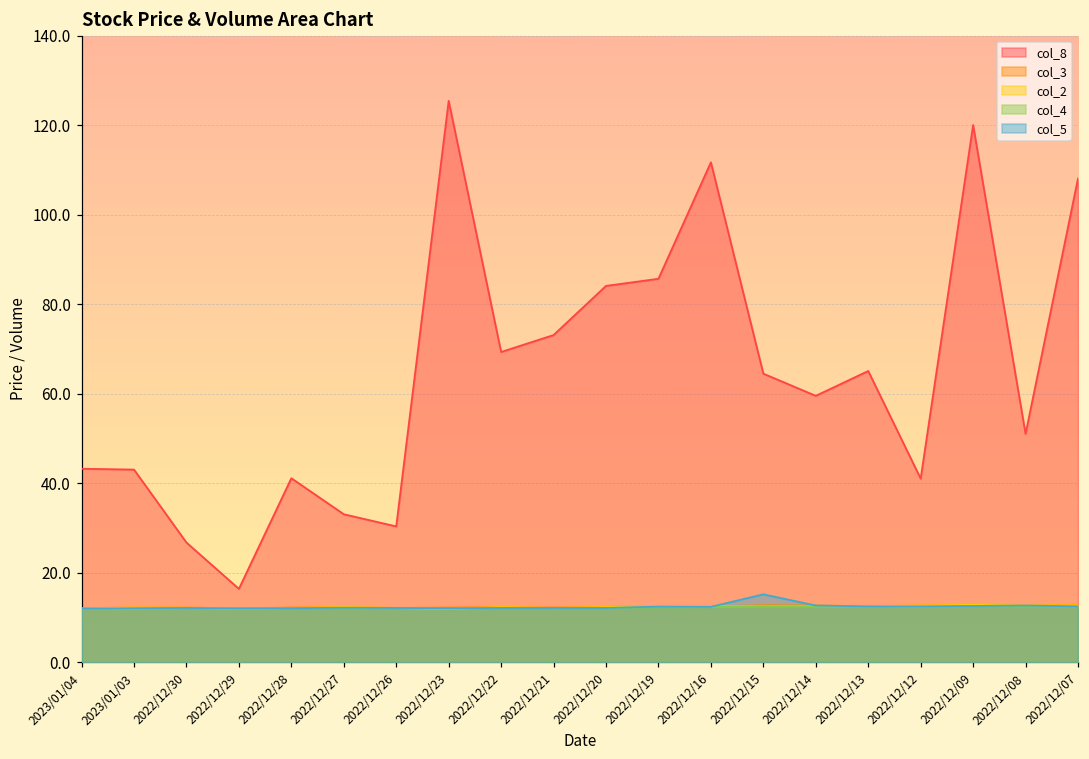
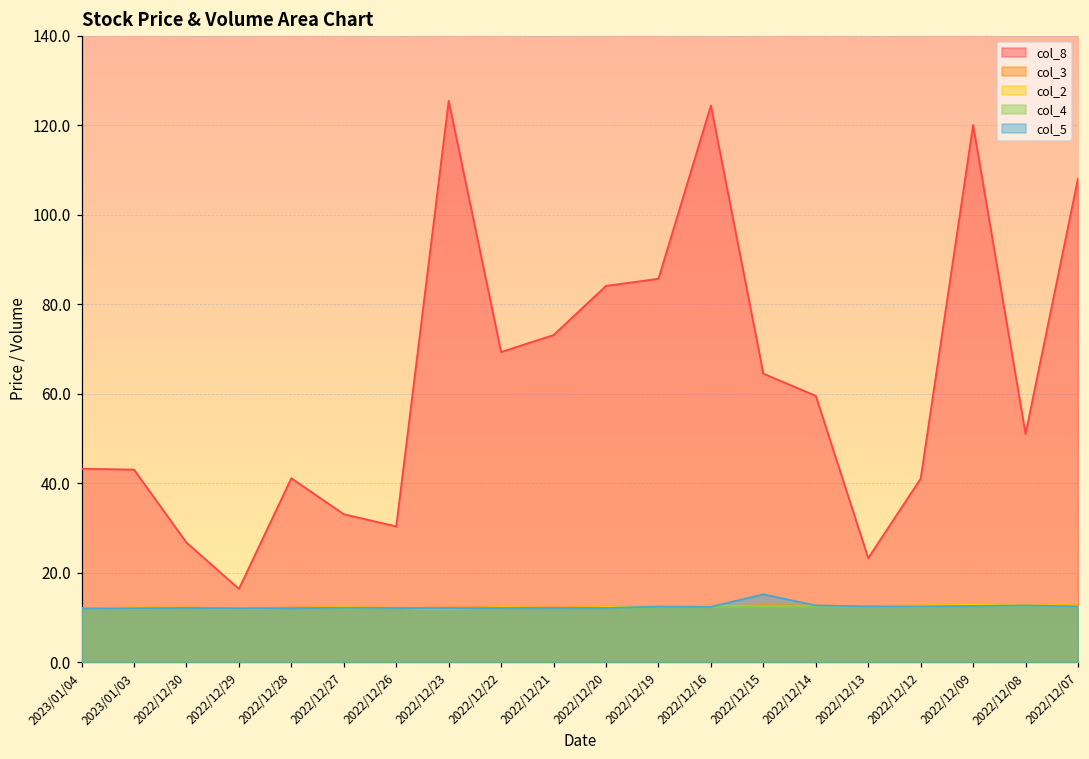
  {
    "col_8": {
      "2023/01/04": 43,
      "2023/01/03": 43,
      "2022/12/30": 27,
      "2022/12/29": 16,
      "2022/12/28": 41,
      "2022/12/27": 33,
      "2022/12/26": 30,
      "2022/12/23": 125,
      "2022/12/22": 69,
      "2022/12/21": 73,
      "2022/12/20": 84,
      "2022/12/19": 86,
-     "2022/12/16": 112,
+     "2022/12/16": 124,
      "2022/12/15": 64,
      "2022/12/14": 60,
-     "2022/12/13": 65,
+     "2022/12/13": 23,
      "2022/12/12": 41,
      "2022/12/09": 120,
      "2022/12/08": 51,
      "2022/12/07": 108
    },
    "col_5": {
      "2022/12/15": 15
    }
  }
